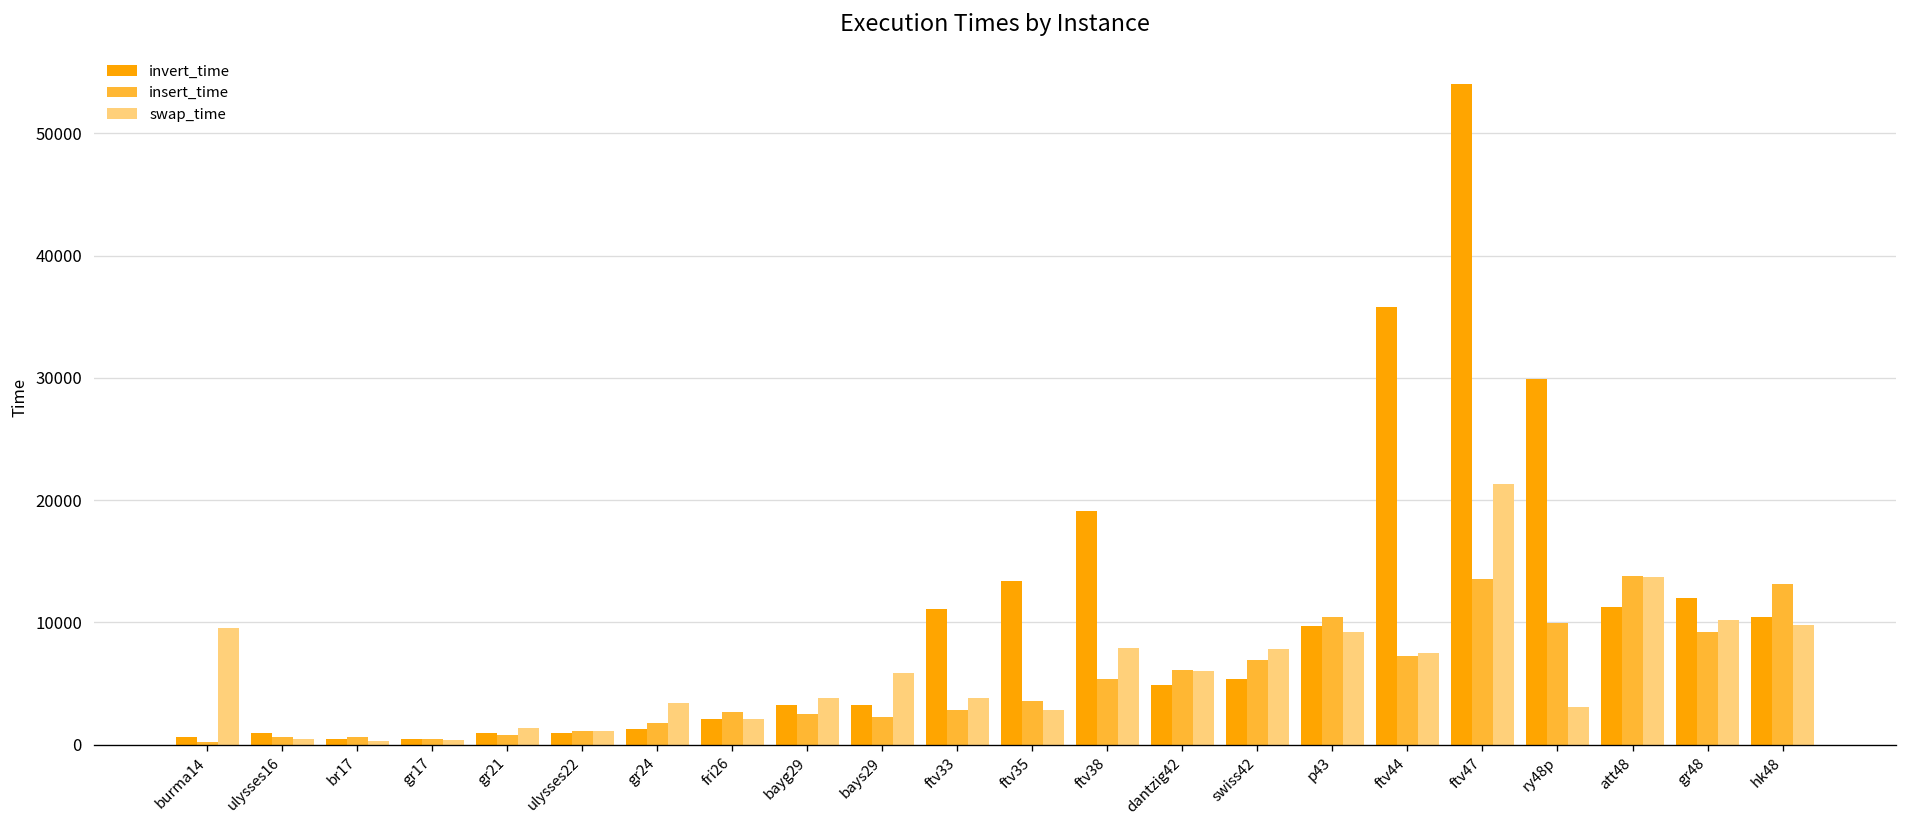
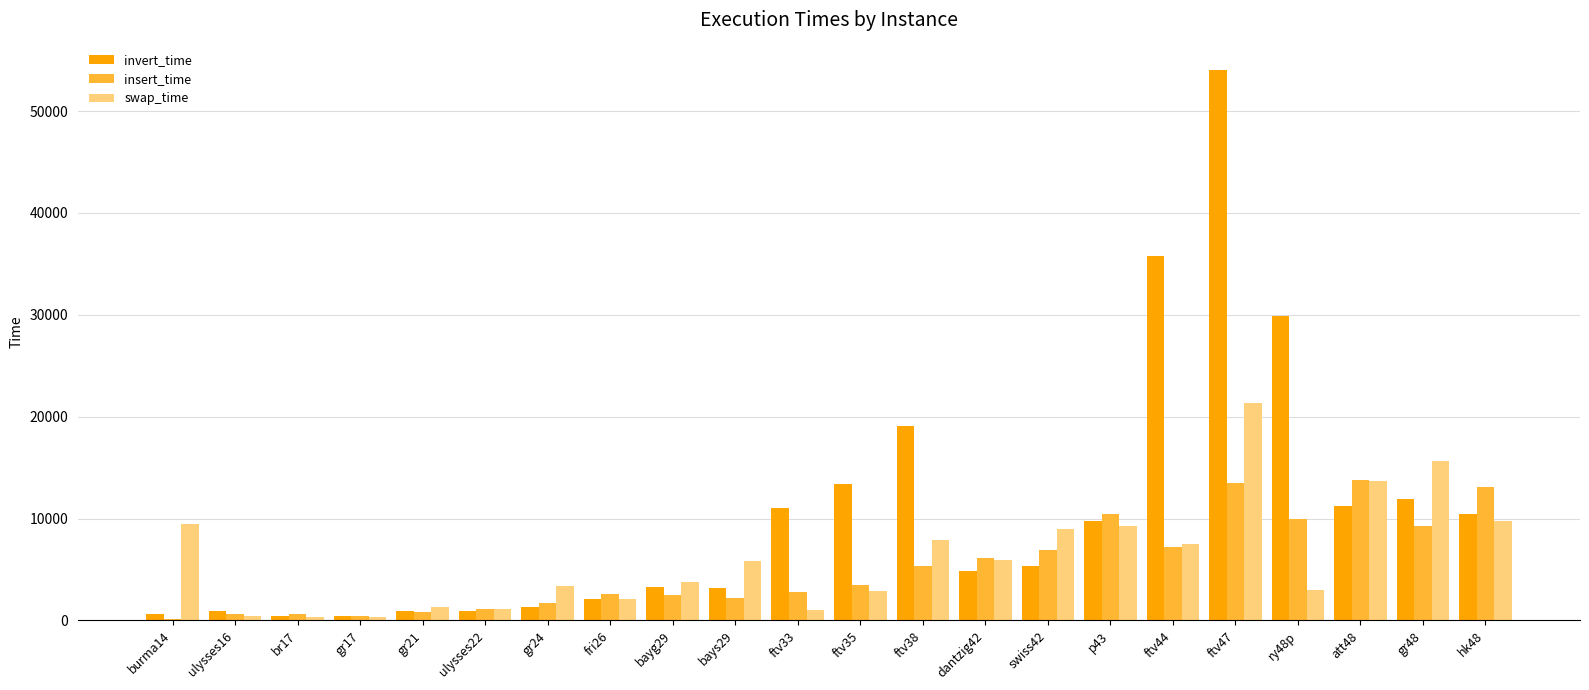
  {
    "swap_time": {
      "burma14": 9500,
      "ulysses16": 400,
      "br17": 300,
      "gr17": 400,
      "gr21": 1400,
      "ulysses22": 1100,
      "gr24": 3400,
      "fri26": 2100,
      "bayg29": 3800,
      "bays29": 5900,
-     "ftv33": 3800,
+     "ftv33": 1000,
      "ftv35": 2900,
      "ftv38": 7900,
      "dantzig42": 6000,
-     "swiss42": 7800,
+     "swiss42": 9000,
      "p43": 9200,
      "ftv44": 7500,
      "ftv47": 21300,
      "ry48p": 3000,
      "att48": 13700,
-     "gr48": 10200,
+     "gr48": 15600,
      "hk48": 9800
    }
  }
